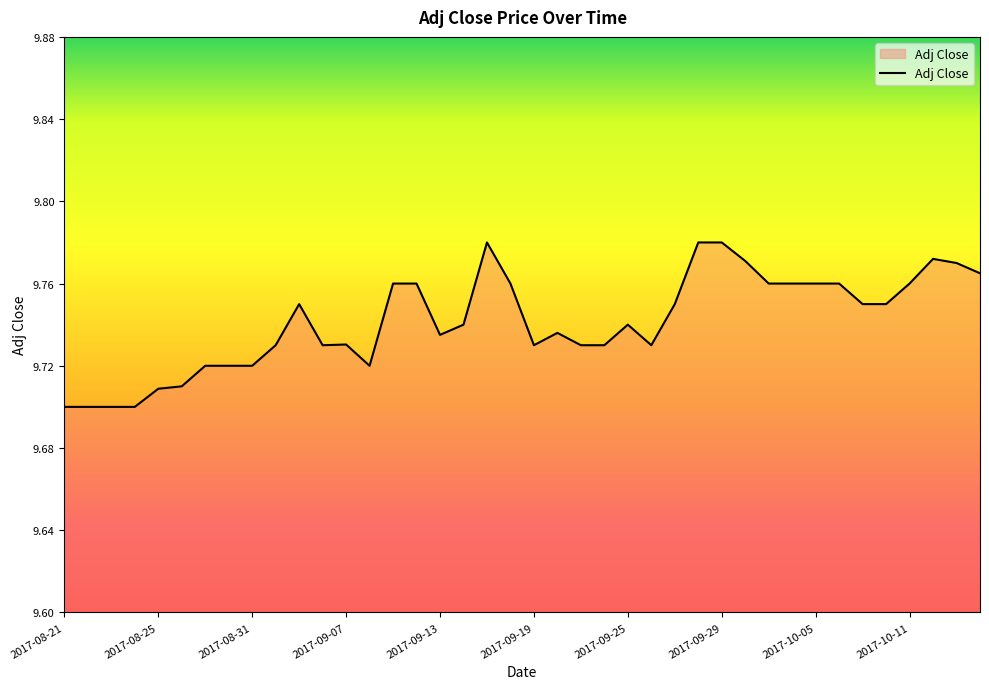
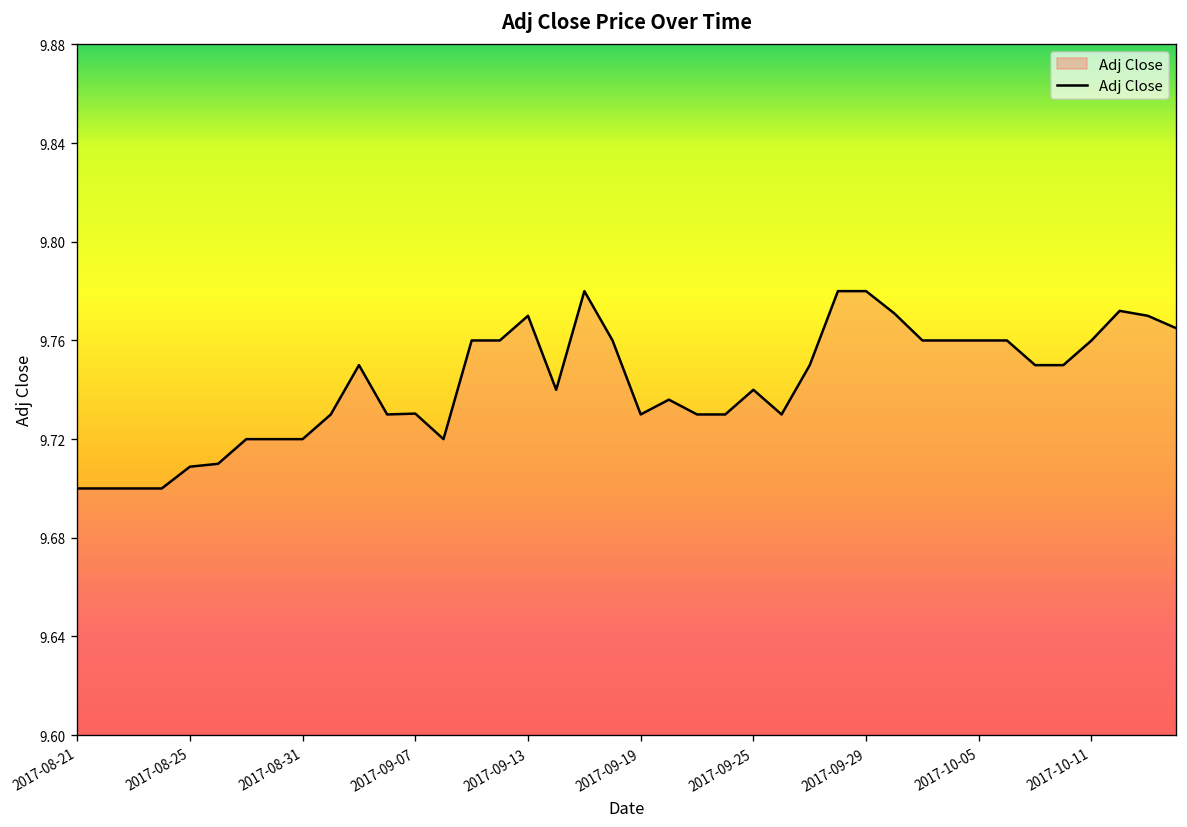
  {
    "2017-08-21": 9.700,
    "2017-08-25": 9.709,
    "2017-08-31": 9.720,
    "2017-09-07": 9.730,
-   "2017-09-13": 9.735,
+   "2017-09-13": 9.770,
    "2017-09-19": 9.730,
    "2017-09-25": 9.740,
    "2017-09-29": 9.780,
    "2017-10-05": 9.760,
    "2017-10-11": 9.760
  }
